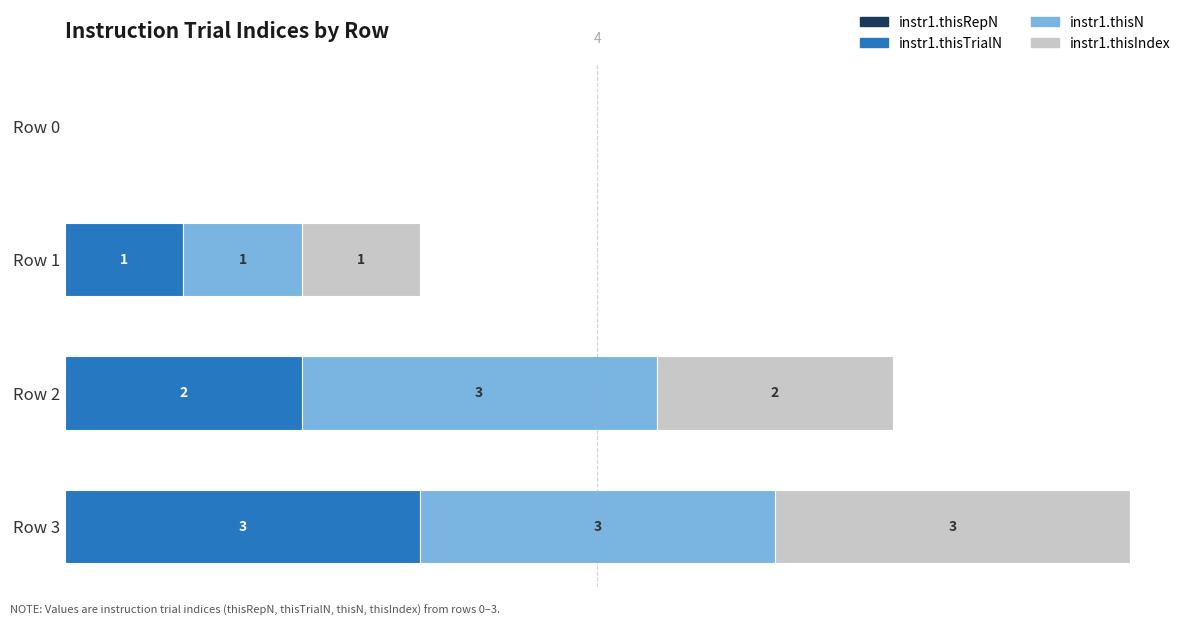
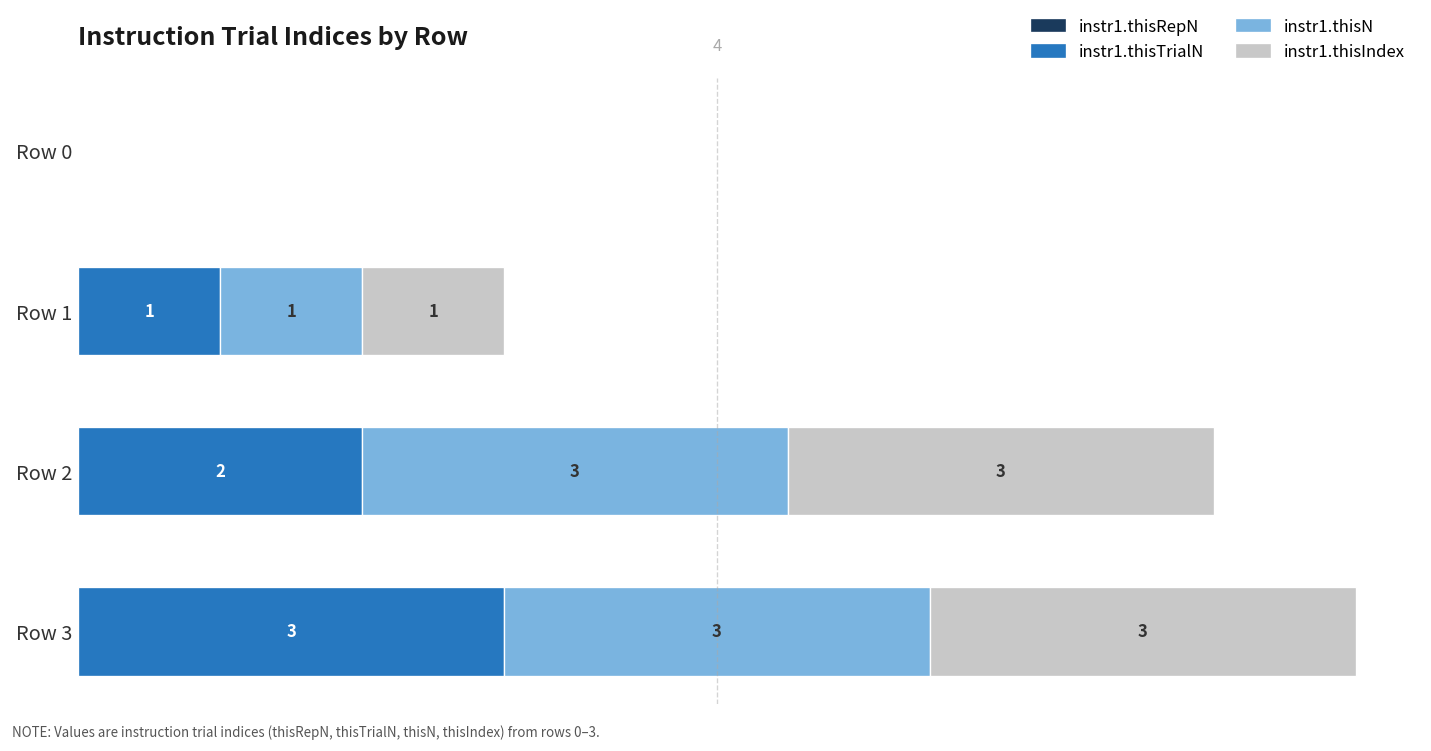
  {
    "instr1.thisTrialN": {
      "Row 1": 1,
      "Row 2": 2,
      "Row 3": 3
    },
    "instr1.thisN": {
      "Row 1": 1,
      "Row 2": 3,
      "Row 3": 3
    },
    "instr1.thisIndex": {
      "Row 1": 1,
-     "Row 2": 2,
+     "Row 2": 3,
      "Row 3": 3
    }
  }
